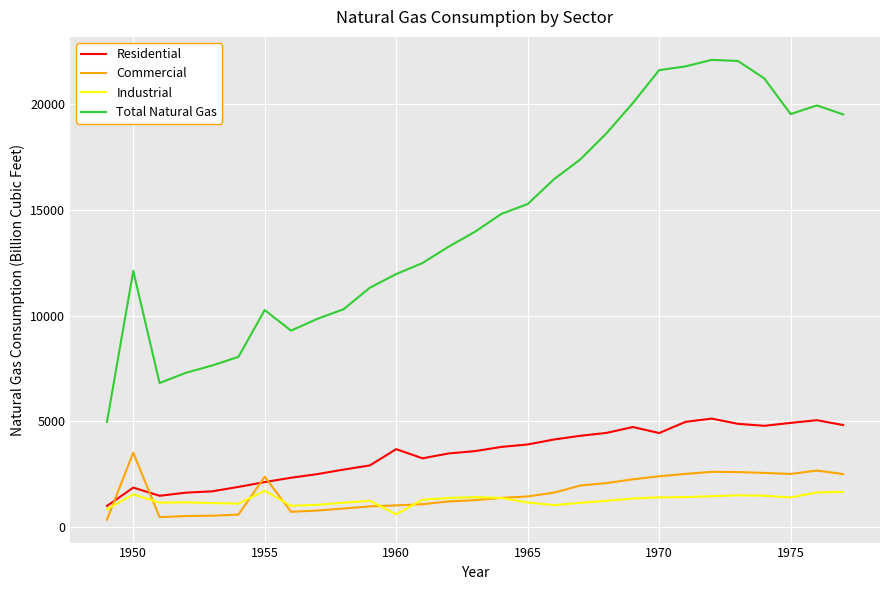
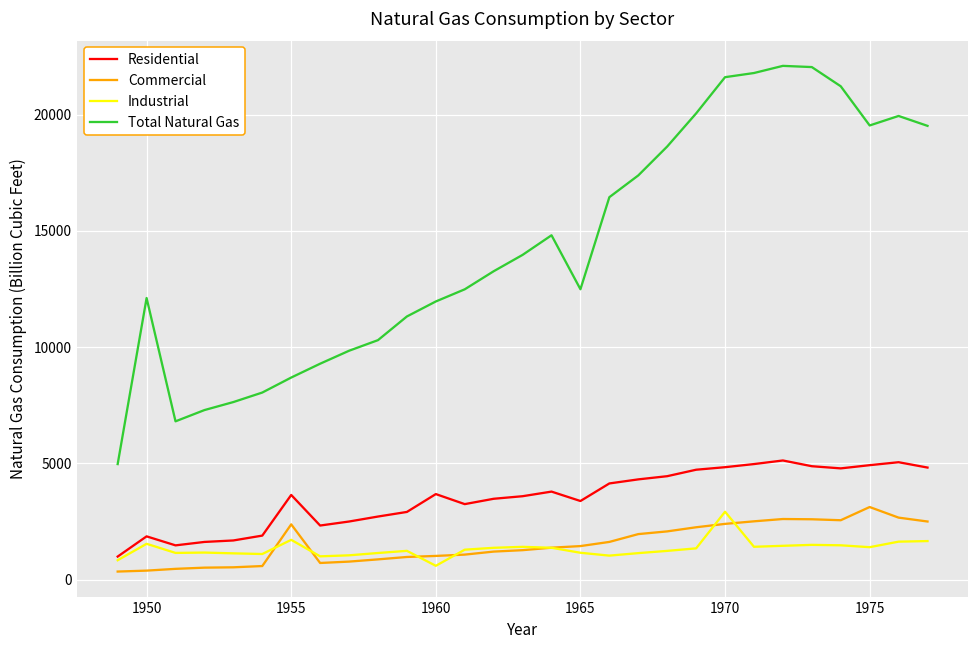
  {
    "Residential": {
      "1950": 1900,
-     "1955": 2100,
+     "1955": 3600,
      "1960": 3700,
-     "1965": 3900,
-     "1970": 4400,
+     "1965": 3400,
+     "1970": 4800,
      "1975": 4900
    },
    "Commercial": {
-     "1950": 3500,
+     "1950": 400,
      "1955": 2400,
      "1960": 1000,
      "1965": 1400,
      "1970": 2400,
-     "1975": 2500
+     "1975": 3100
    },
    "Industrial": {
      "1950": 1500,
      "1955": 1700,
      "1960": 600,
      "1965": 1200,
-     "1970": 1400,
+     "1970": 2900,
      "1975": 1400
    },
    "Total Natural Gas": {
      "1950": 12100,
-     "1955": 10300,
+     "1955": 8700,
      "1960": 12000,
-     "1965": 15300,
+     "1965": 12500,
      "1970": 21600,
      "1975": 19500
    }
  }
